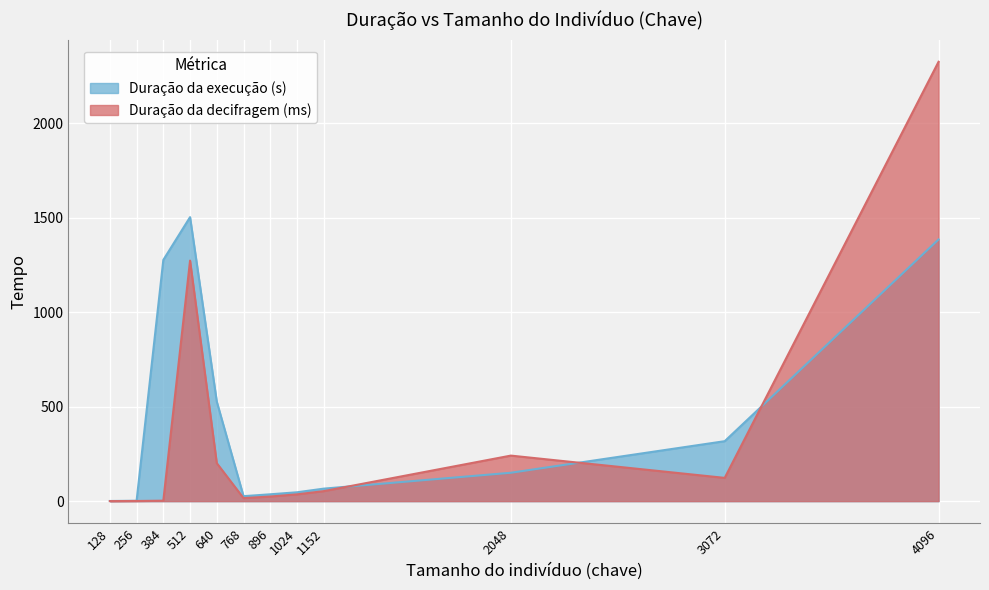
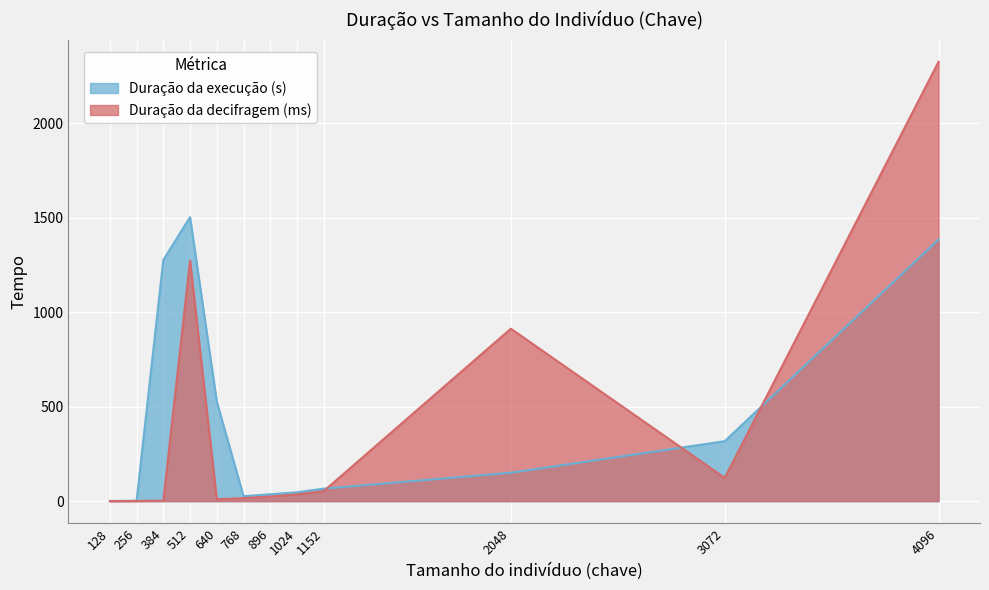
  {
    "Duração da execução (s)": {
      "384": 1280,
      "512": 1500,
      "640": 530,
      "2048": 150,
      "3072": 320,
      "4096": 1380
    },
    "Duração da decifragem (ms)": {
      "384": 0,
      "512": 1270,
-     "640": 200,
-     "2048": 240,
+     "640": 10,
+     "2048": 910,
      "3072": 120,
      "4096": 2320
    }
  }
